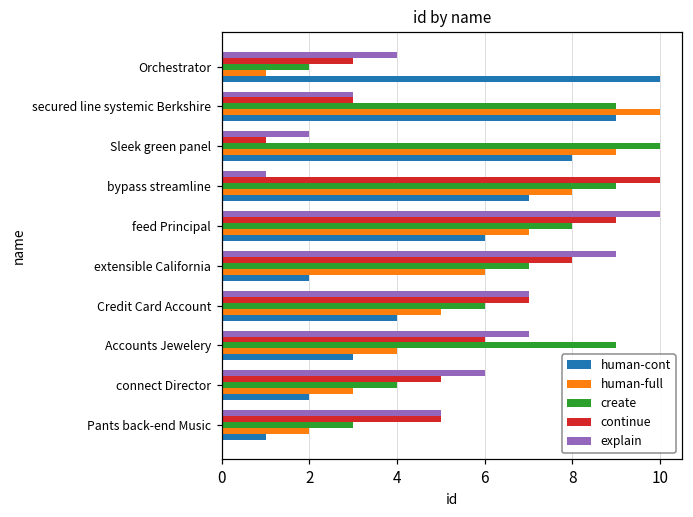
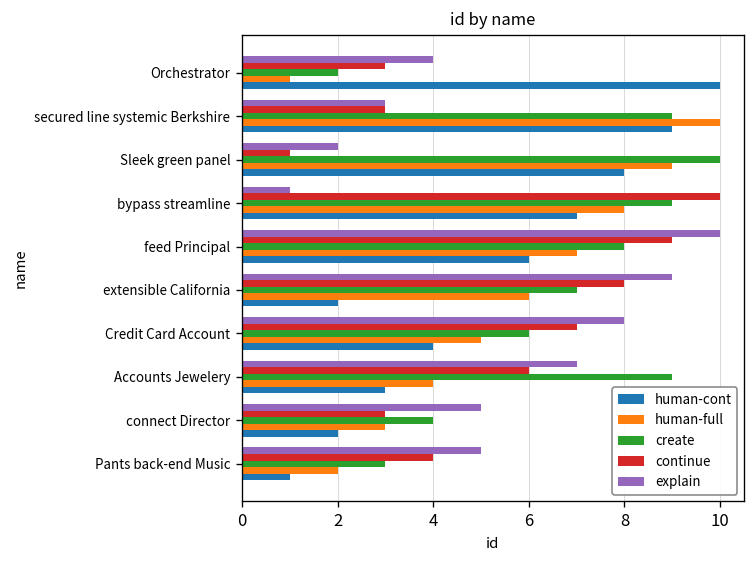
  {
    "human-cont": {
      "Orchestrator": 10,
      "secured line systemic Berkshire": 9,
      "Sleek green panel": 8,
      "bypass streamline": 7,
      "feed Principal": 6,
      "extensible California": 2,
      "Credit Card Account": 4,
      "Accounts Jewelery": 3,
      "connect Director": 2,
      "Pants back-end Music": 1
    },
    "human-full": {
      "Orchestrator": 1,
      "secured line systemic Berkshire": 10,
      "Sleek green panel": 9,
      "bypass streamline": 8,
      "feed Principal": 7,
      "extensible California": 6,
      "Credit Card Account": 5,
      "Accounts Jewelery": 4,
      "connect Director": 3,
      "Pants back-end Music": 2
    },
    "create": {
      "Orchestrator": 2,
      "secured line systemic Berkshire": 9,
      "Sleek green panel": 10,
      "bypass streamline": 9,
      "feed Principal": 8,
      "extensible California": 7,
      "Credit Card Account": 6,
      "Accounts Jewelery": 9,
      "connect Director": 4,
      "Pants back-end Music": 3
    },
    "continue": {
      "Orchestrator": 3,
      "secured line systemic Berkshire": 3,
      "Sleek green panel": 1,
      "bypass streamline": 10,
      "feed Principal": 9,
      "extensible California": 8,
      "Credit Card Account": 7,
      "Accounts Jewelery": 6,
-     "connect Director": 5,
-     "Pants back-end Music": 5
+     "connect Director": 3,
+     "Pants back-end Music": 4
    },
    "explain": {
      "Orchestrator": 4,
      "secured line systemic Berkshire": 3,
      "Sleek green panel": 2,
      "bypass streamline": 1,
      "feed Principal": 10,
      "extensible California": 9,
-     "Credit Card Account": 7,
+     "Credit Card Account": 8,
      "Accounts Jewelery": 7,
-     "connect Director": 6,
+     "connect Director": 5,
      "Pants back-end Music": 5
    }
  }
